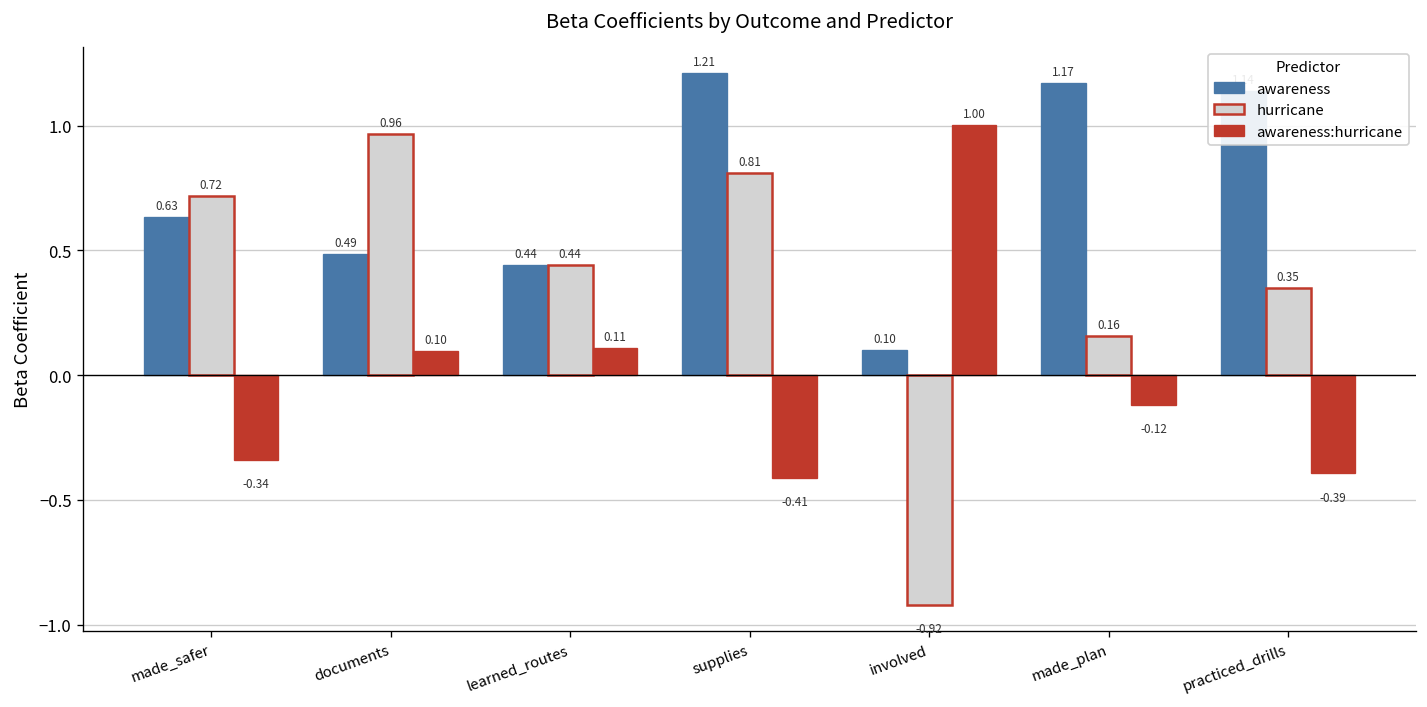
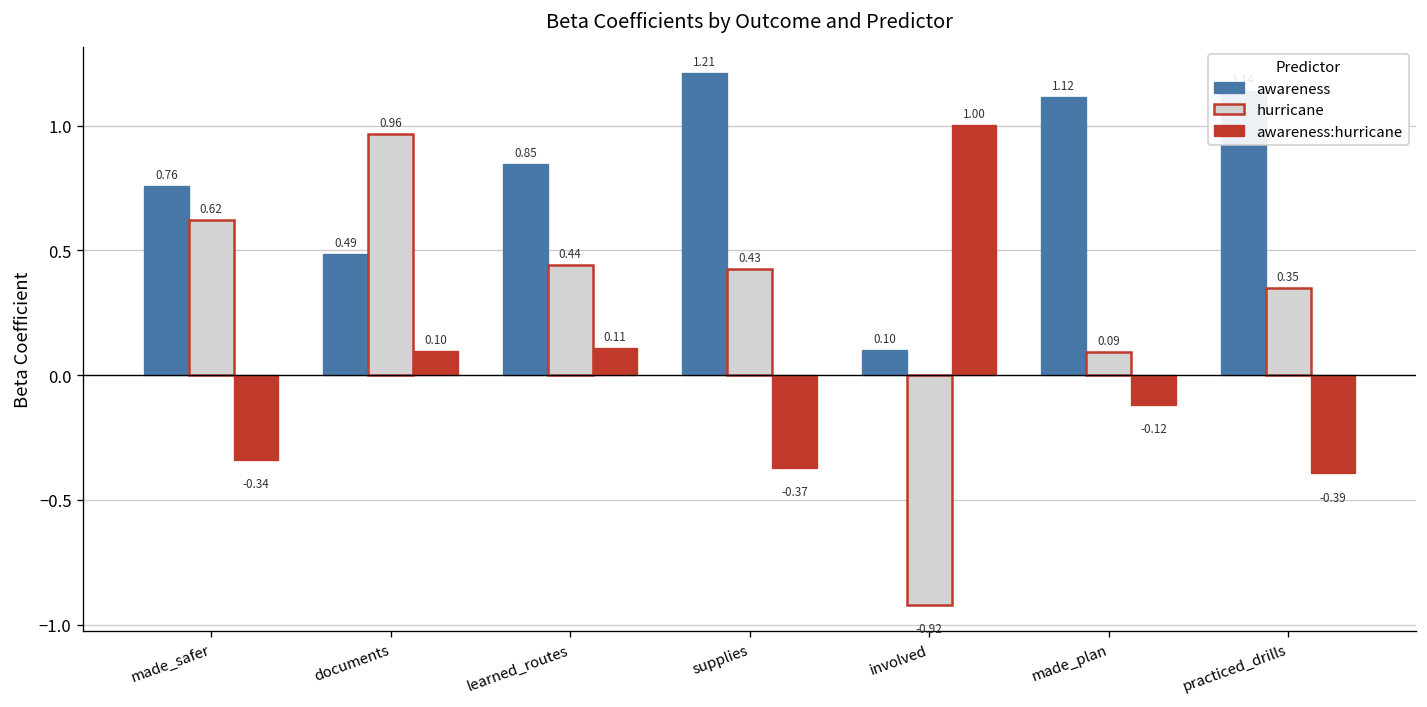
  {
    "awareness": {
-     "made_safer": 0.63,
+     "made_safer": 0.76,
      "documents": 0.49,
-     "learned_routes": 0.44,
+     "learned_routes": 0.85,
      "supplies": 1.21,
      "involved": 0.10,
-     "made_plan": 1.17
+     "made_plan": 1.12
    },
    "hurricane": {
-     "made_safer": 0.72,
+     "made_safer": 0.62,
      "documents": 0.96,
      "learned_routes": 0.44,
-     "supplies": 0.81,
+     "supplies": 0.43,
      "involved": -0.92,
-     "made_plan": 0.16,
+     "made_plan": 0.09,
      "practiced_drills": 0.35
    },
    "awareness:hurricane": {
      "made_safer": -0.34,
      "documents": 0.10,
      "learned_routes": 0.11,
-     "supplies": -0.41,
+     "supplies": -0.37,
      "involved": 1.00,
      "made_plan": -0.12,
      "practiced_drills": -0.39
    }
  }
